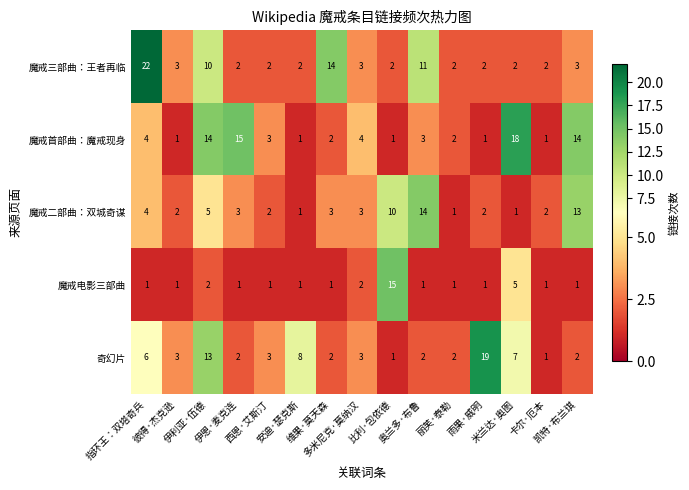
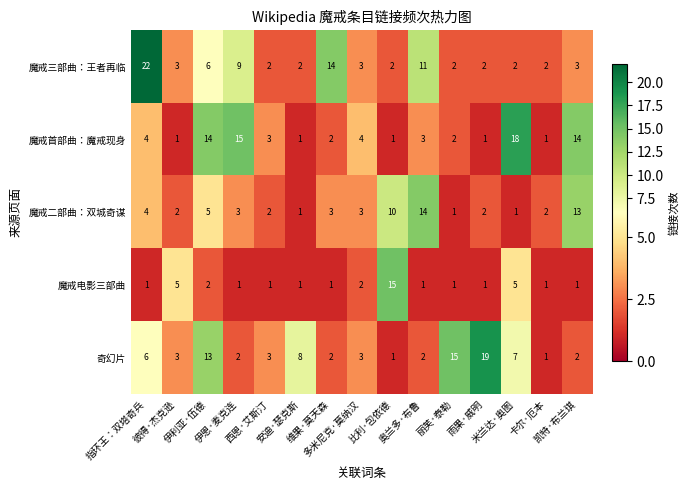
  {
    "魔戒三部曲：王者再临": {
      "指环王：双塔奇兵": 22,
      "彼得·杰克逊": 3,
-     "伊利亚·伍德": 10,
-     "伊恩·麦克连": 2,
+     "伊利亚·伍德": 6,
+     "伊恩·麦克连": 9,
      "西恩·艾斯汀": 2,
      "安迪·瑟克斯": 2,
      "维果·莫天森": 14,
      "多米尼克·莫纳汉": 3,
      "比利·包依德": 2,
      "奥兰多·布鲁": 11,
      "丽芙·泰勒": 2,
      "雨果·威明": 2,
      "米兰达·奥图": 2,
      "卡尔·厄本": 2,
      "凯特·布兰琪": 3
    },
    "魔戒首部曲：魔戒现身": {
      "指环王：双塔奇兵": 4,
      "彼得·杰克逊": 1,
      "伊利亚·伍德": 14,
      "伊恩·麦克连": 15,
      "西恩·艾斯汀": 3,
      "安迪·瑟克斯": 1,
      "维果·莫天森": 2,
      "多米尼克·莫纳汉": 4,
      "比利·包依德": 1,
      "奥兰多·布鲁": 3,
      "丽芙·泰勒": 2,
      "雨果·威明": 1,
      "米兰达·奥图": 18,
      "卡尔·厄本": 1,
      "凯特·布兰琪": 14
    },
    "魔戒二部曲：双城奇谋": {
      "指环王：双塔奇兵": 4,
      "彼得·杰克逊": 2,
      "伊利亚·伍德": 5,
      "伊恩·麦克连": 3,
      "西恩·艾斯汀": 2,
      "安迪·瑟克斯": 1,
      "维果·莫天森": 3,
      "多米尼克·莫纳汉": 3,
      "比利·包依德": 10,
      "奥兰多·布鲁": 14,
      "丽芙·泰勒": 1,
      "雨果·威明": 2,
      "米兰达·奥图": 1,
      "卡尔·厄本": 2,
      "凯特·布兰琪": 13
    },
    "魔戒电影三部曲": {
      "指环王：双塔奇兵": 1,
-     "彼得·杰克逊": 1,
+     "彼得·杰克逊": 5,
      "伊利亚·伍德": 2,
      "伊恩·麦克连": 1,
      "西恩·艾斯汀": 1,
      "安迪·瑟克斯": 1,
      "维果·莫天森": 1,
      "多米尼克·莫纳汉": 2,
      "比利·包依德": 15,
      "奥兰多·布鲁": 1,
      "丽芙·泰勒": 1,
      "雨果·威明": 1,
      "米兰达·奥图": 5,
      "卡尔·厄本": 1,
      "凯特·布兰琪": 1
    },
    "奇幻片": {
      "指环王：双塔奇兵": 6,
      "彼得·杰克逊": 3,
      "伊利亚·伍德": 13,
      "伊恩·麦克连": 2,
      "西恩·艾斯汀": 3,
      "安迪·瑟克斯": 8,
      "维果·莫天森": 2,
      "多米尼克·莫纳汉": 3,
      "比利·包依德": 1,
      "奥兰多·布鲁": 2,
-     "丽芙·泰勒": 2,
+     "丽芙·泰勒": 15,
      "雨果·威明": 19,
      "米兰达·奥图": 7,
      "卡尔·厄本": 1,
      "凯特·布兰琪": 2
    }
  }
